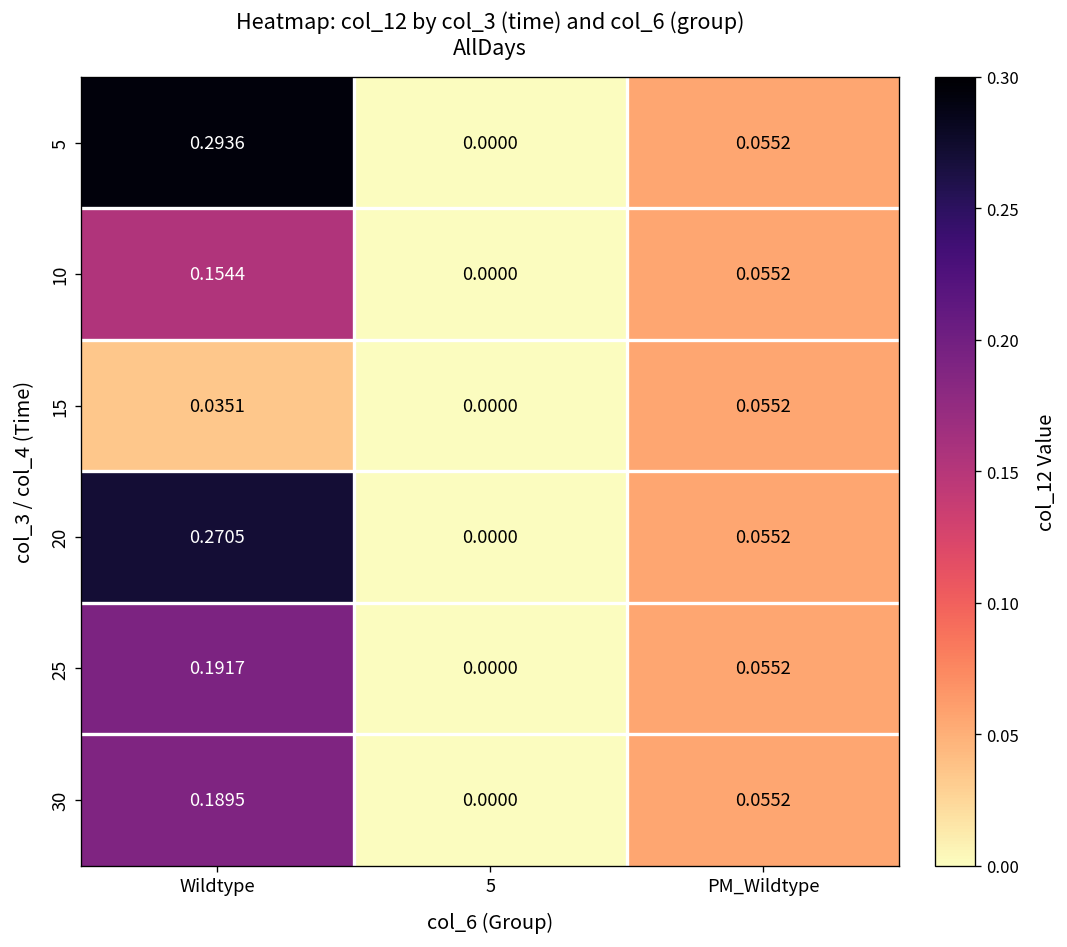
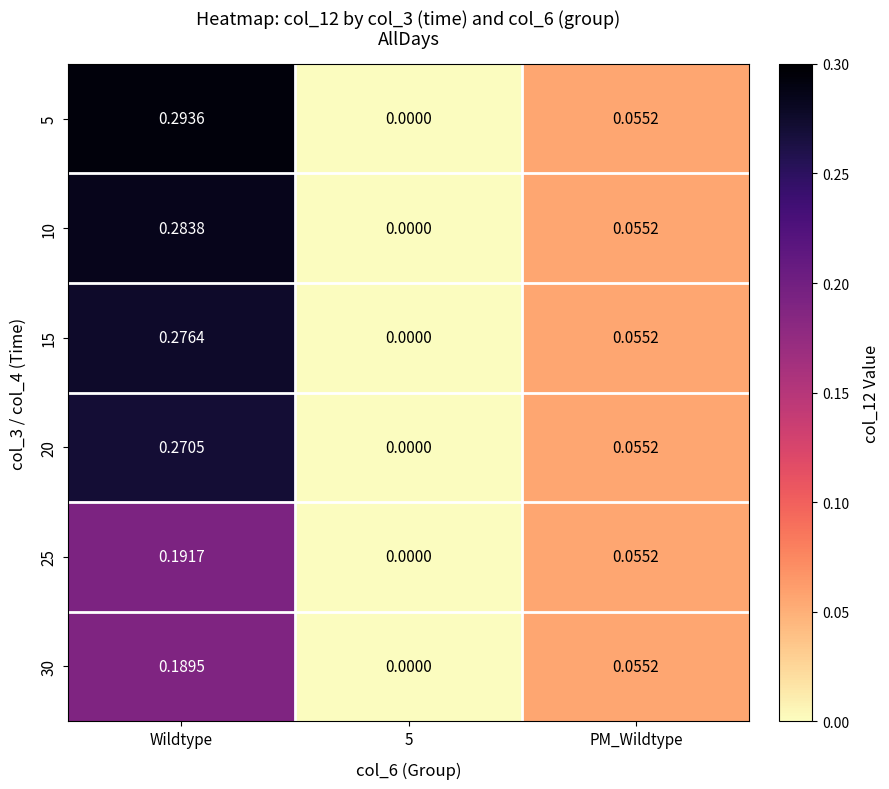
  {
    "5": {
      "Wildtype": 0.2936,
      "5": 0.0000,
      "PM_Wildtype": 0.0552
    },
    "10": {
-     "Wildtype": 0.1544,
+     "Wildtype": 0.2838,
      "5": 0.0000,
      "PM_Wildtype": 0.0552
    },
    "15": {
-     "Wildtype": 0.0351,
+     "Wildtype": 0.2764,
      "5": 0.0000,
      "PM_Wildtype": 0.0552
    },
    "20": {
      "Wildtype": 0.2705,
      "5": 0.0000,
      "PM_Wildtype": 0.0552
    },
    "25": {
      "Wildtype": 0.1917,
      "5": 0.0000,
      "PM_Wildtype": 0.0552
    },
    "30": {
      "Wildtype": 0.1895,
      "5": 0.0000,
      "PM_Wildtype": 0.0552
    }
  }
